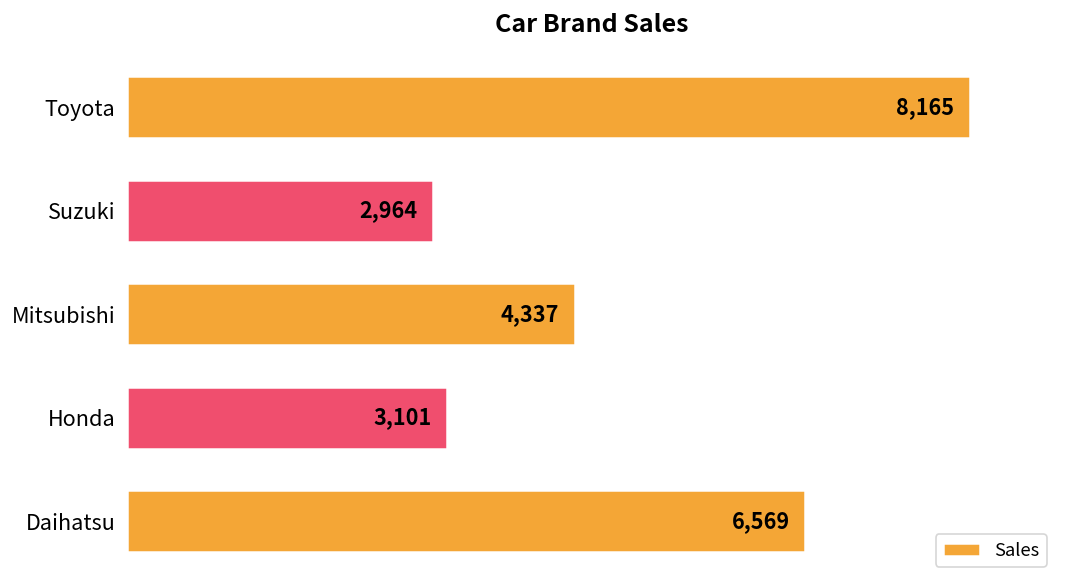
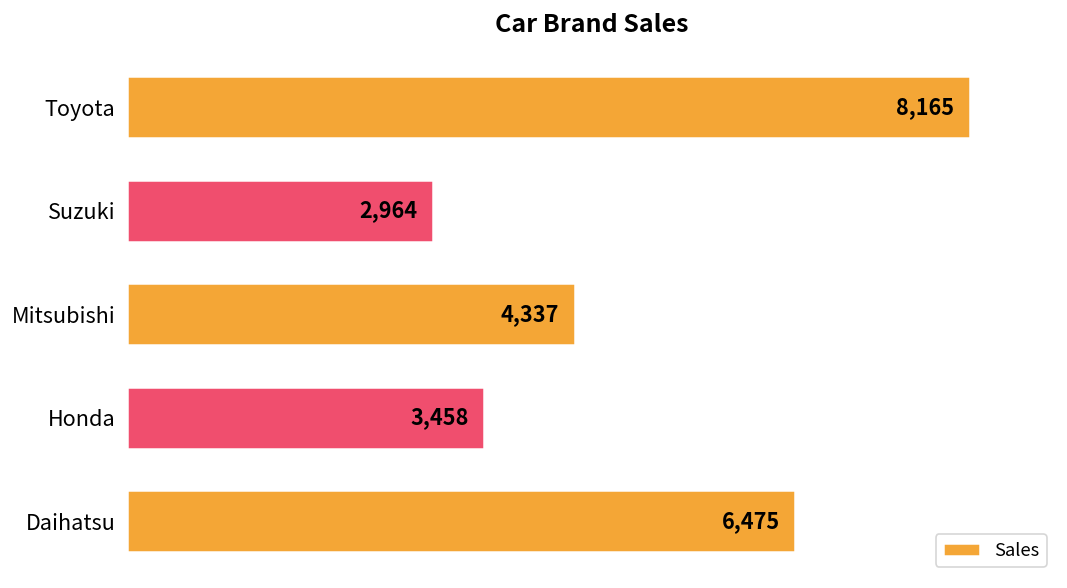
  {
    "Toyota": "8,165",
    "Suzuki": "2,964",
    "Mitsubishi": "4,337",
-   "Honda": "3,101",
-   "Daihatsu": "6,569"
+   "Honda": "3,458",
+   "Daihatsu": "6,475"
  }
